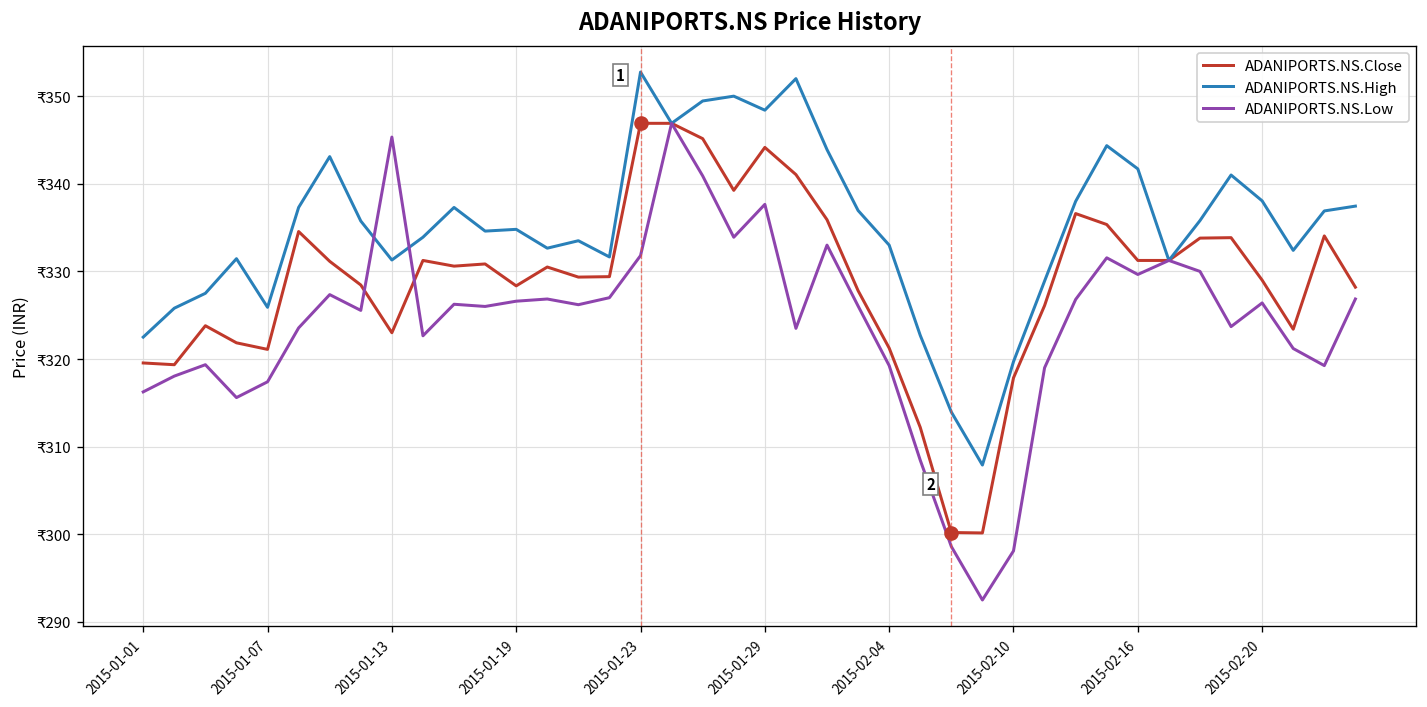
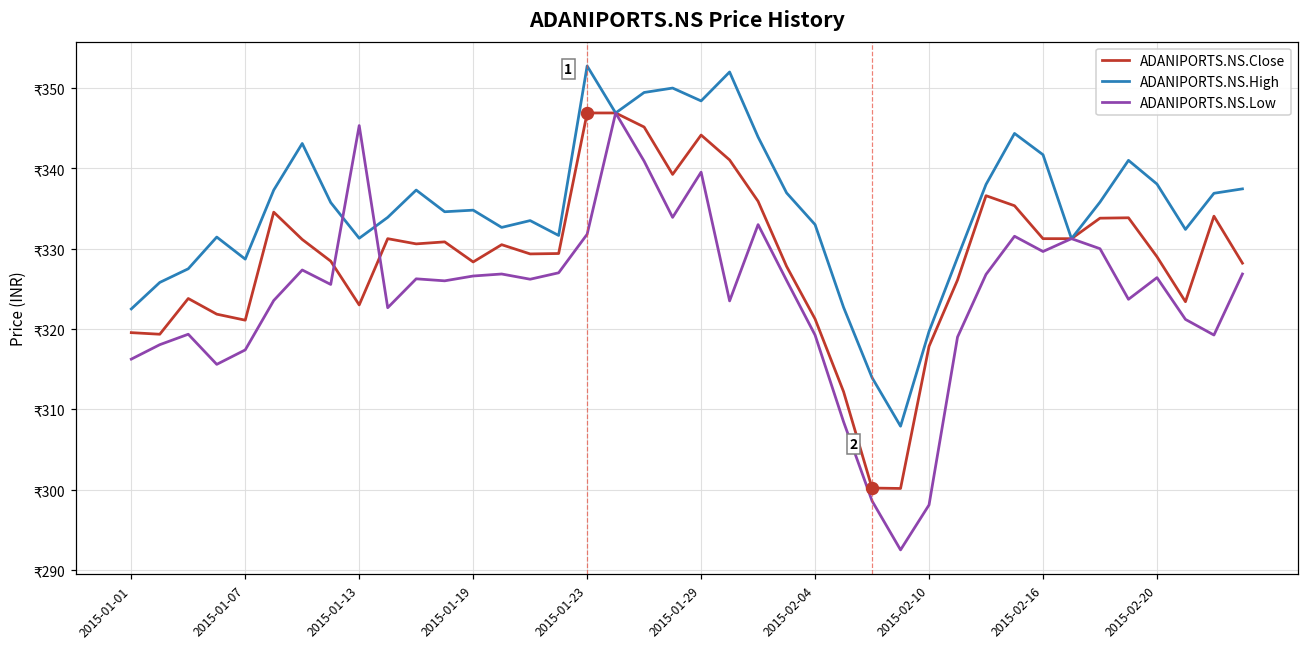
  {
    "ADANIPORTS.NS.High": {
      "2015-01-01": "₹323",
-     "2015-01-07": "₹326",
+     "2015-01-07": "₹329",
      "2015-01-13": "₹331",
      "2015-01-19": "₹335",
      "2015-01-29": "₹348",
      "2015-02-04": "₹333",
      "2015-02-10": "₹320",
      "2015-02-16": "₹342",
      "2015-02-20": "₹338"
    },
    "ADANIPORTS.NS.Low": {
      "2015-01-01": "₹316",
      "2015-01-07": "₹317",
      "2015-01-13": "₹345",
      "2015-01-19": "₹327",
      "2015-01-23": "₹332",
-     "2015-01-29": "₹338",
+     "2015-01-29": "₹340",
      "2015-02-04": "₹319",
      "2015-02-10": "₹298",
      "2015-02-16": "₹330",
      "2015-02-20": "₹326"
    }
  }
